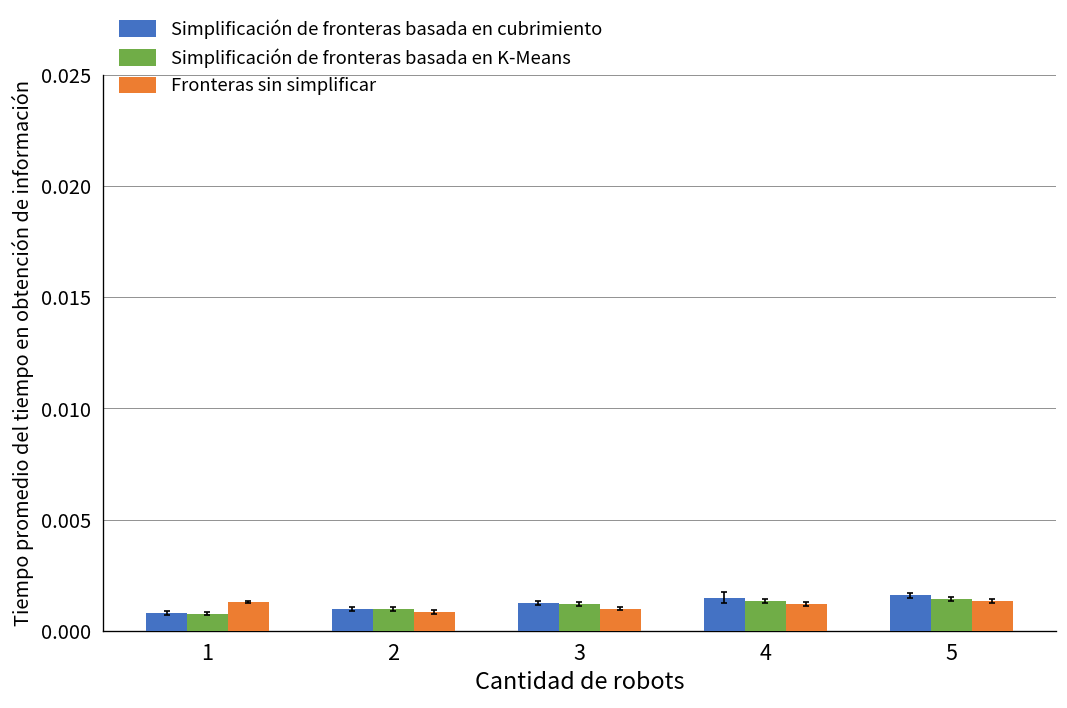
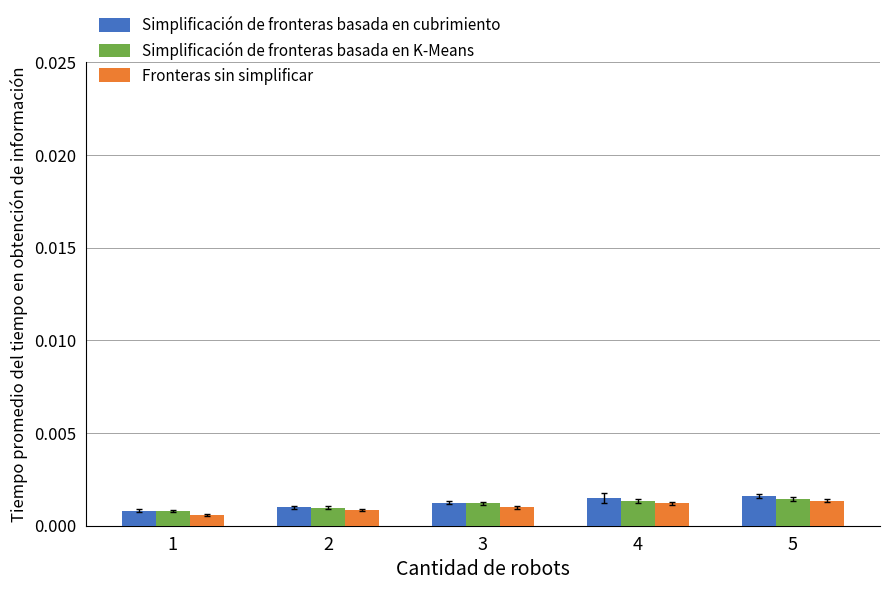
  {
    "Simplificación de fronteras basada en K-Means": {
      "1": 0.0008,
      "2": 0.0010,
      "3": 0.0012,
      "4": 0.0014,
      "5": 0.0015
    },
    "Fronteras sin simplificar": {
-     "1": 0.0013,
+     "1": 0.0006,
      "2": 0.0009,
      "3": 0.0010,
      "4": 0.0012,
      "5": 0.0014
    }
  }
